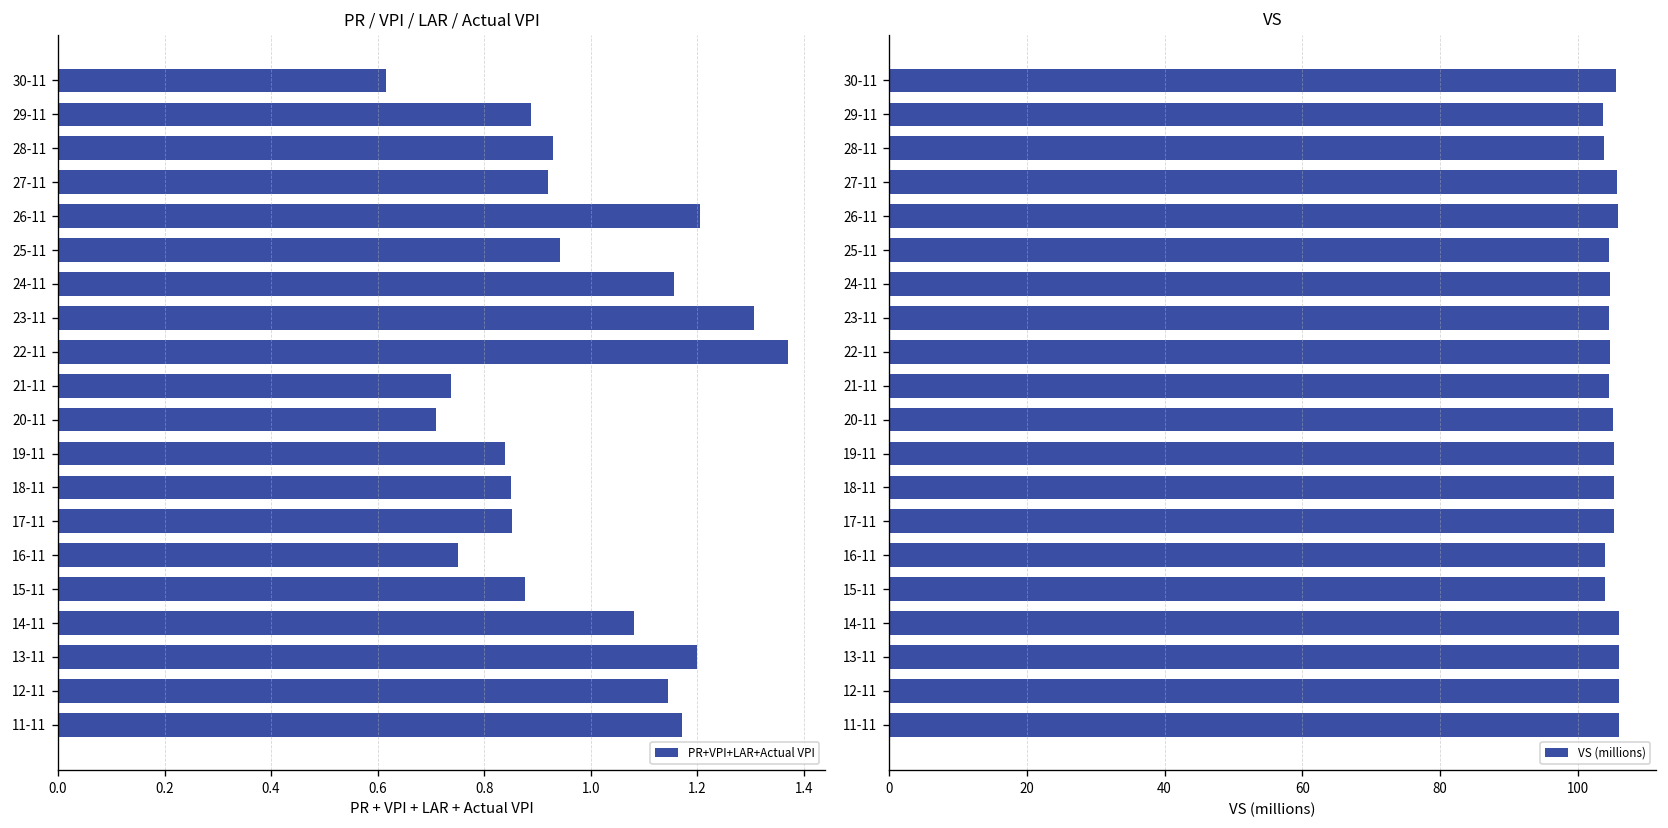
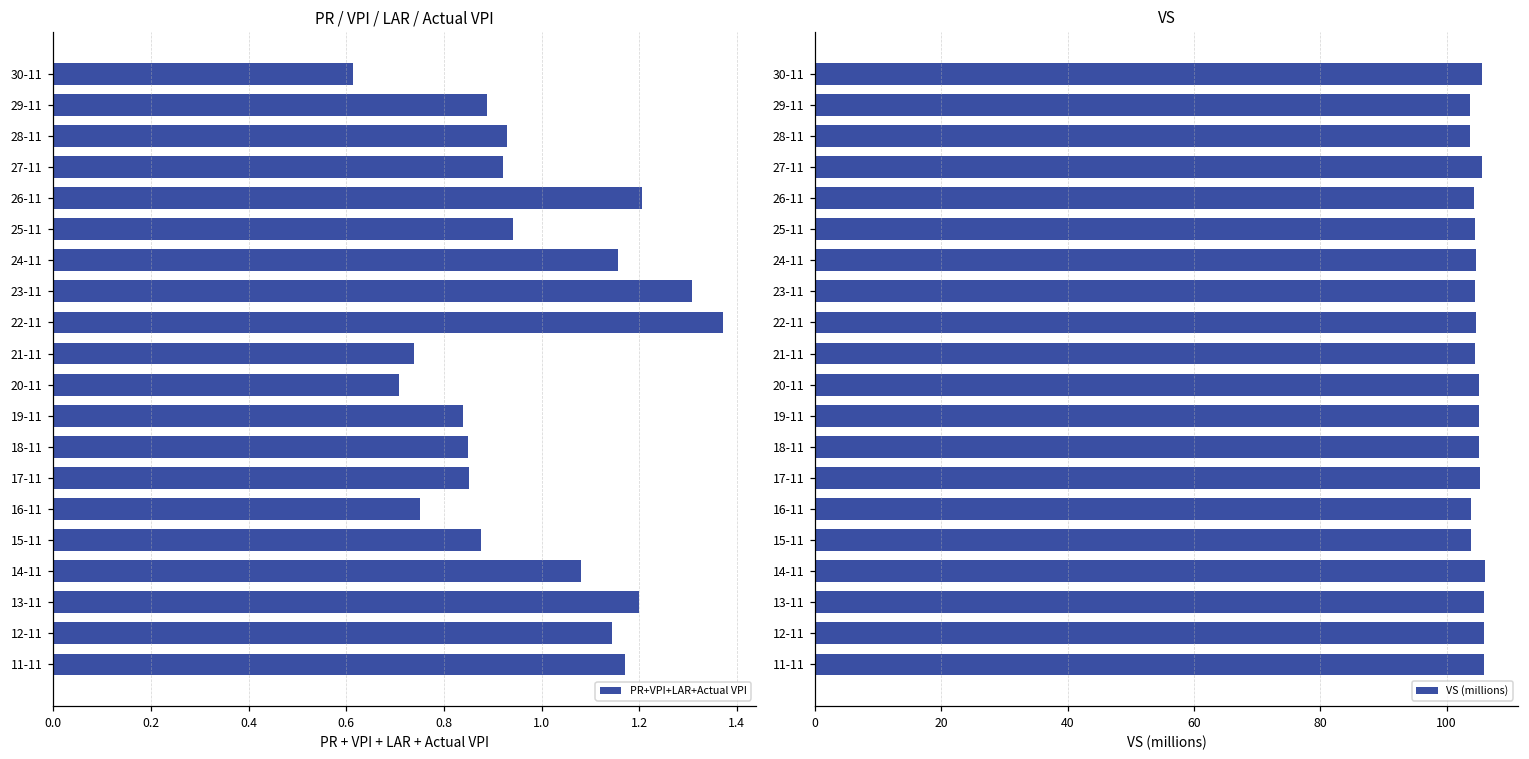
  {
    "PR / VPI / LAR / Actual VPI": {
      "30-11": 0.61,
      "29-11": 0.89,
      "28-11": 0.93,
      "27-11": 0.92,
      "26-11": 1.21,
      "25-11": 0.94,
      "24-11": 1.16,
      "23-11": 1.31,
      "22-11": 1.37,
      "21-11": 0.74,
      "20-11": 0.71,
      "19-11": 0.84,
      "18-11": 0.85,
      "17-11": 0.85,
      "16-11": 0.75,
      "15-11": 0.88,
      "14-11": 1.08,
      "13-11": 1.20,
      "12-11": 1.15,
      "11-11": 1.17
    },
    "VS": {
      "30-11": 106,
      "29-11": 104,
      "28-11": 104,
      "27-11": 106,
-     "26-11": 106,
+     "26-11": 104,
      "25-11": 104,
      "24-11": 105,
      "23-11": 104,
      "22-11": 105,
      "21-11": 104,
      "20-11": 105,
      "19-11": 105,
      "18-11": 105,
      "17-11": 105,
      "16-11": 104,
      "15-11": 104,
      "14-11": 106,
      "13-11": 106,
      "12-11": 106,
      "11-11": 106
    }
  }
